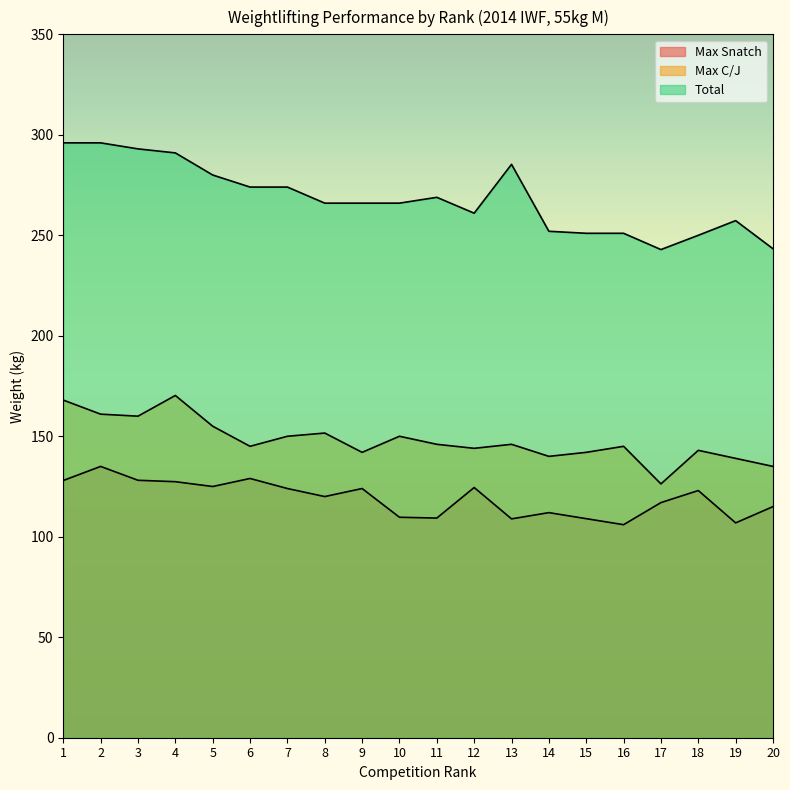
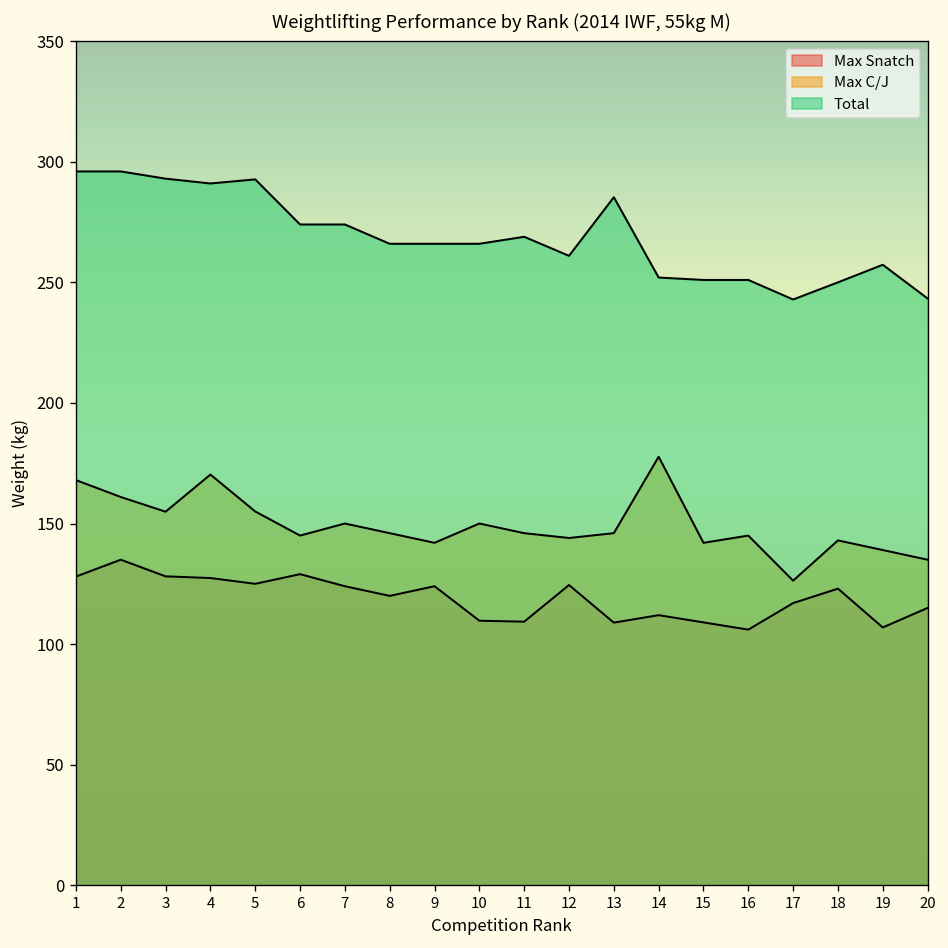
  {
    "Max Snatch": {
      "1": 128,
      "2": 135,
      "3": 128,
      "4": 127,
      "5": 125,
      "6": 129,
      "7": 124,
      "8": 120,
      "9": 124,
      "10": 110,
      "11": 109,
      "12": 125,
      "13": 109,
      "14": 112,
      "15": 109,
      "16": 106,
      "17": 117,
      "18": 123,
      "19": 107,
      "20": 115
    },
    "Max C/J": {
      "1": 168,
      "2": 161,
-     "3": 160,
+     "3": 155,
      "4": 170,
      "5": 155,
      "6": 145,
      "7": 150,
-     "8": 152,
+     "8": 146,
      "9": 142,
      "10": 150,
      "11": 146,
      "12": 144,
      "13": 146,
-     "14": 140,
+     "14": 178,
      "15": 142,
      "16": 145,
      "17": 126,
      "18": 143,
      "19": 139,
      "20": 135
    },
    "Total": {
      "1": 296,
      "2": 296,
      "3": 293,
      "4": 291,
-     "5": 280,
+     "5": 293,
      "6": 274,
      "7": 274,
      "8": 266,
      "9": 266,
      "10": 266,
      "11": 269,
      "12": 261,
      "13": 285,
      "14": 252,
      "15": 251,
      "16": 251,
      "17": 243,
      "18": 250,
      "19": 257,
      "20": 243
    }
  }
